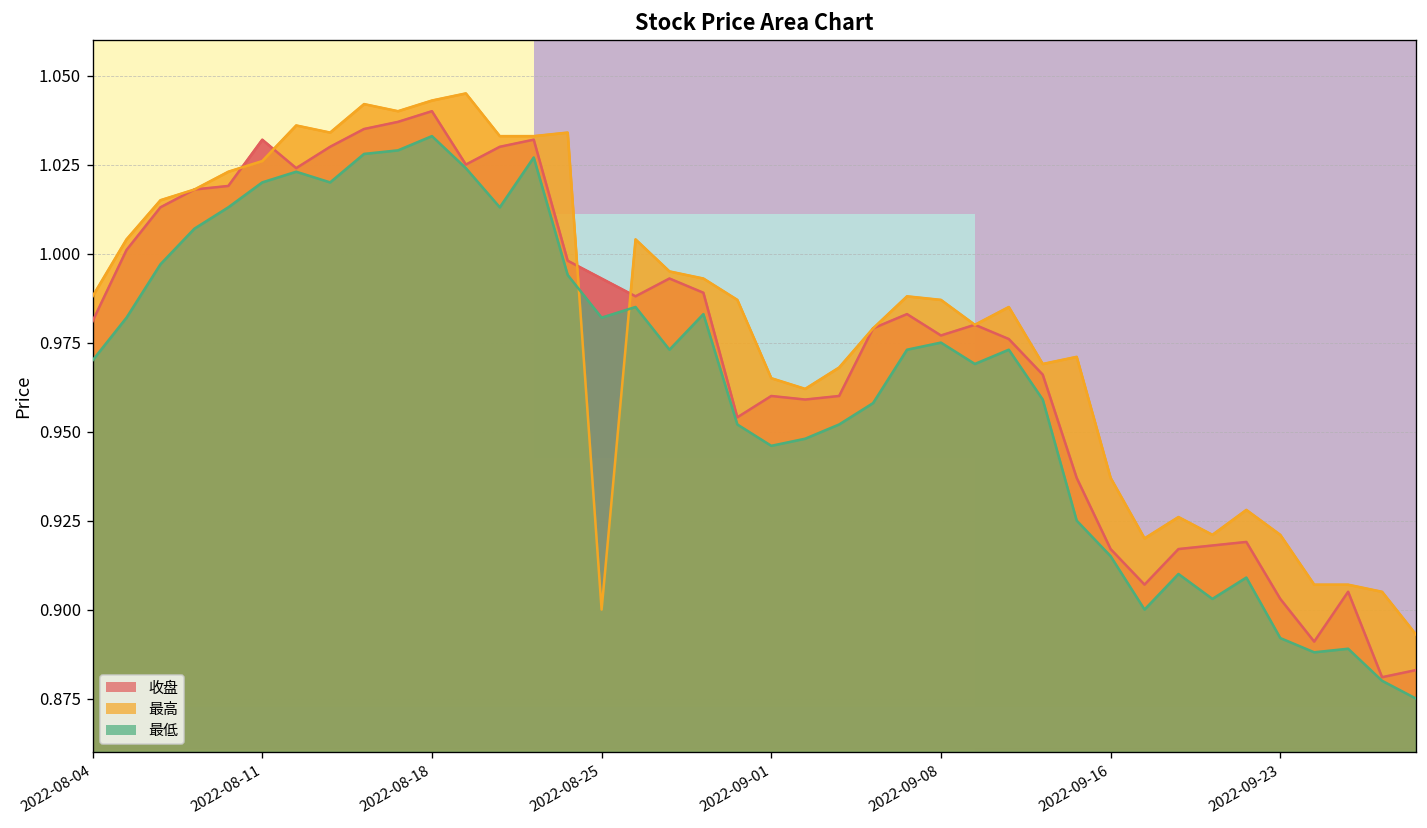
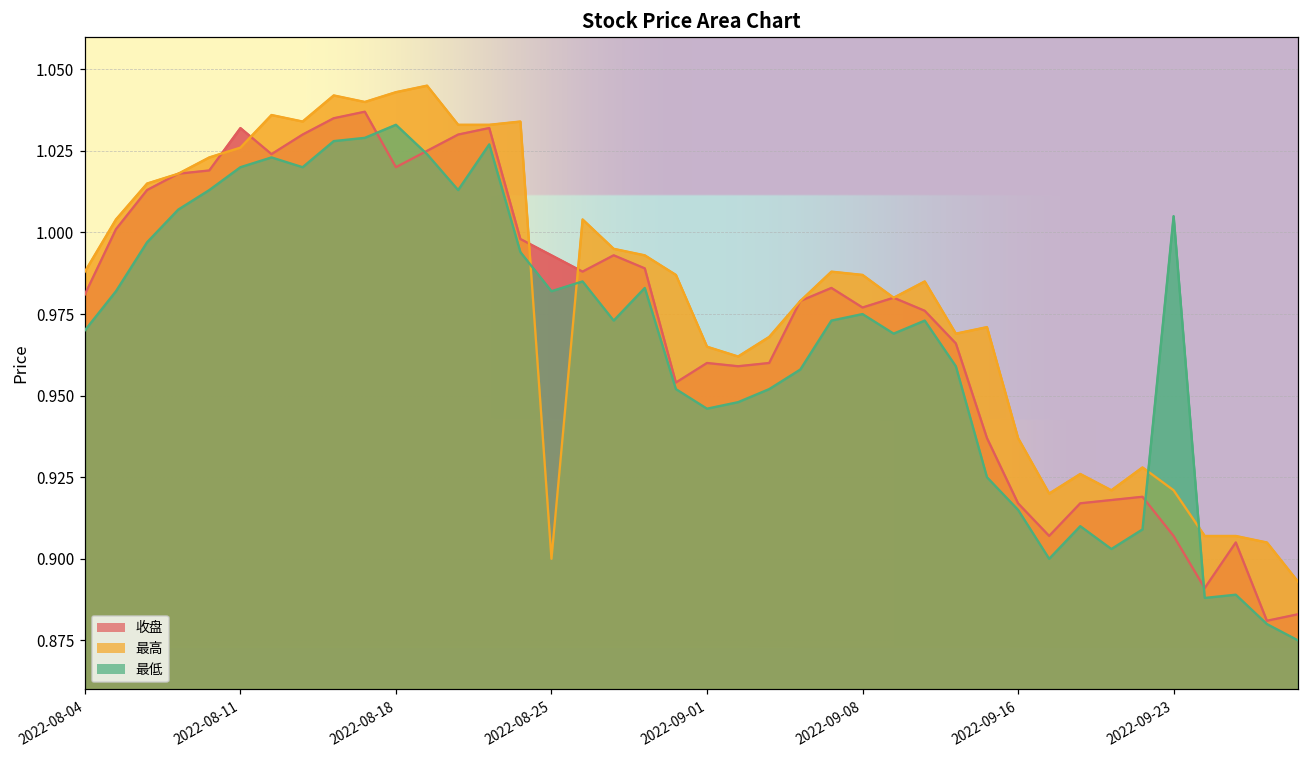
  {
    "收盘": {
      "2022-08-04": 0.981,
      "2022-08-11": 1.032,
-     "2022-08-18": 1.04,
+     "2022-08-18": 1.02,
      "2022-08-25": 0.993,
      "2022-09-01": 0.960,
      "2022-09-08": 0.977,
      "2022-09-16": 0.917,
-     "2022-09-23": 0.903
+     "2022-09-23": 0.907
    },
    "最高": {
      "2022-08-04": 0.988,
      "2022-08-11": 1.026,
      "2022-08-18": 1.043,
      "2022-08-25": 0.900,
      "2022-09-01": 0.965,
      "2022-09-08": 0.987,
      "2022-09-16": 0.937,
      "2022-09-23": 0.921
    },
    "最低": {
      "2022-08-04": 0.970,
      "2022-08-11": 1.020,
      "2022-08-18": 1.033,
      "2022-08-25": 0.982,
      "2022-09-01": 0.946,
      "2022-09-08": 0.975,
      "2022-09-16": 0.915,
-     "2022-09-23": 0.892
+     "2022-09-23": 1.005
    }
  }
